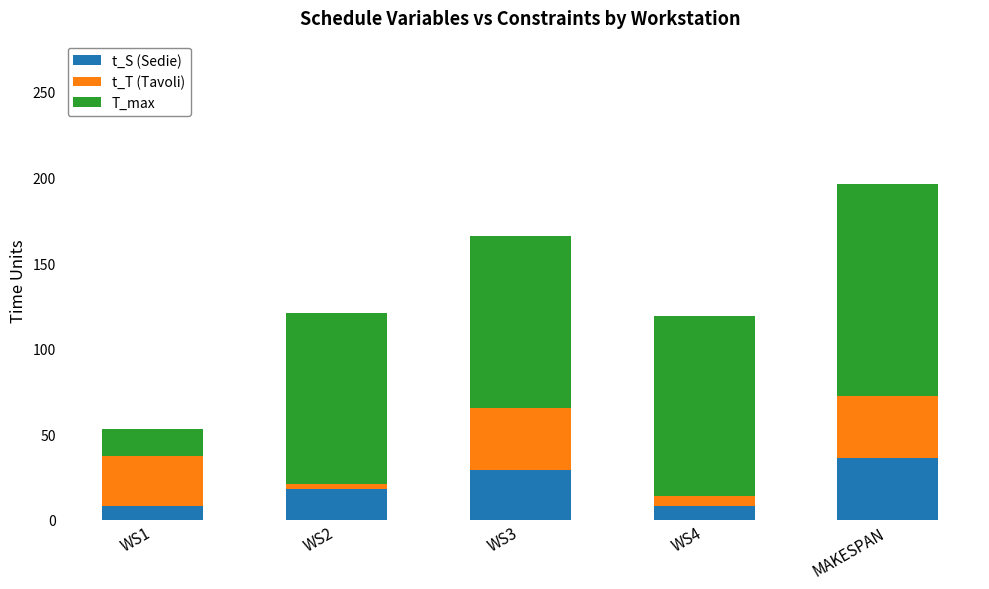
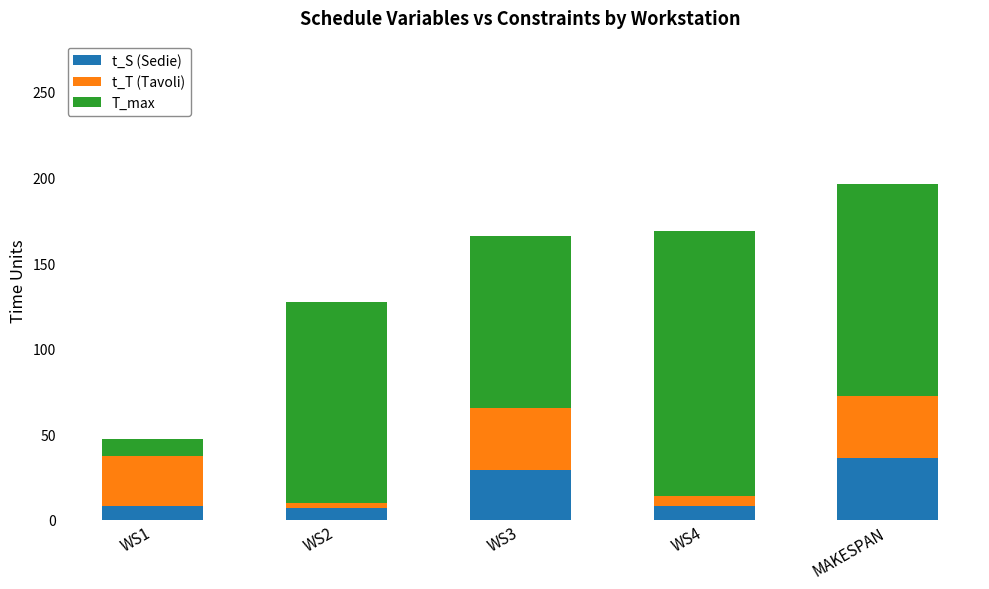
  {
    "t_S (Sedie)": {
      "WS1": 8,
-     "WS2": 18,
+     "WS2": 7,
      "WS3": 29,
      "WS4": 8,
      "MAKESPAN": 36
    },
    "t_T (Tavoli)": {
      "WS1": 29,
      "WS2": 3,
      "WS3": 36,
      "WS4": 6,
      "MAKESPAN": 36
    },
    "T_max": {
-     "WS1": 16,
-     "WS2": 100,
+     "WS1": 10,
+     "WS2": 117,
      "WS3": 101,
-     "WS4": 105,
+     "WS4": 155,
      "MAKESPAN": 124
    }
  }
